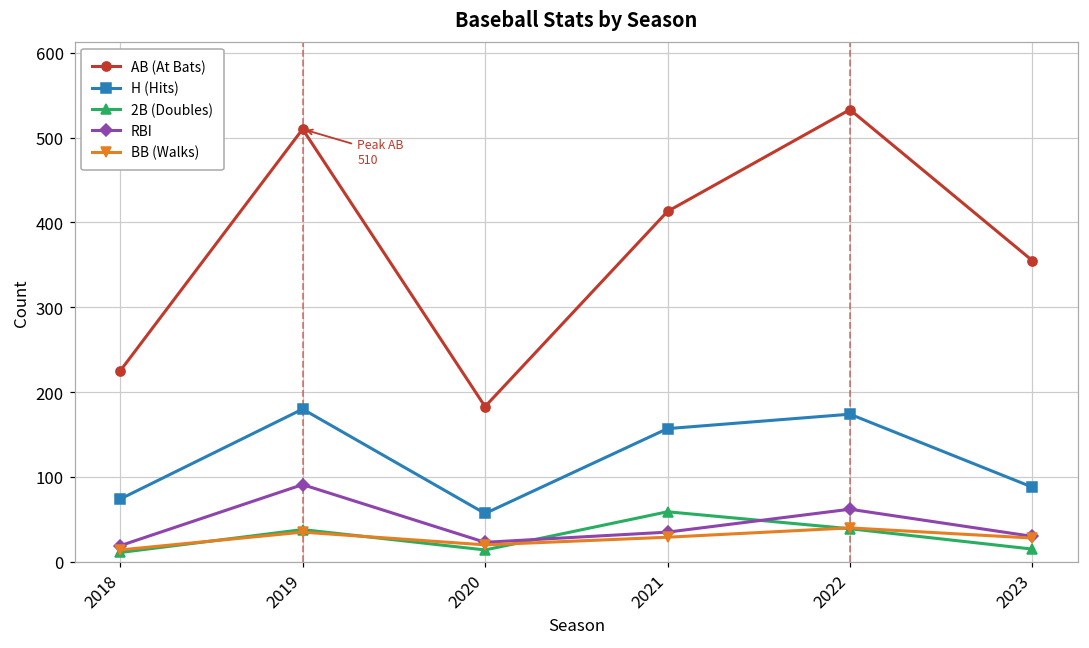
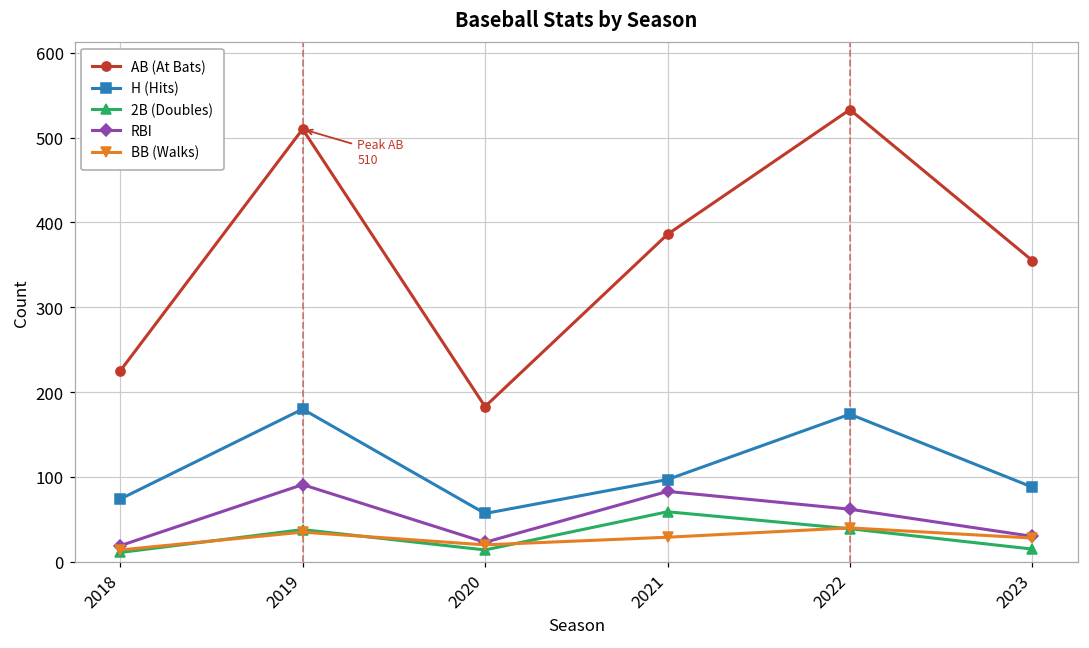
  {
    "AB (At Bats)": {
      "2018": 230,
      "2020": 180,
-     "2021": 410,
+     "2021": 390,
      "2022": 530,
      "2023": 360
    },
    "H (Hits)": {
      "2018": 70,
      "2019": 180,
      "2020": 60,
-     "2021": 160,
+     "2021": 100,
      "2022": 170,
      "2023": 90
    },
    "2B (Doubles)": {
      "2020": 10,
      "2021": 60,
      "2023": 20
    },
    "RBI": {
      "2018": 20,
      "2019": 90,
-     "2021": 40,
+     "2021": 80,
      "2022": 60
    },
    "BB (Walks)": {
      "2021": 30
    }
  }
